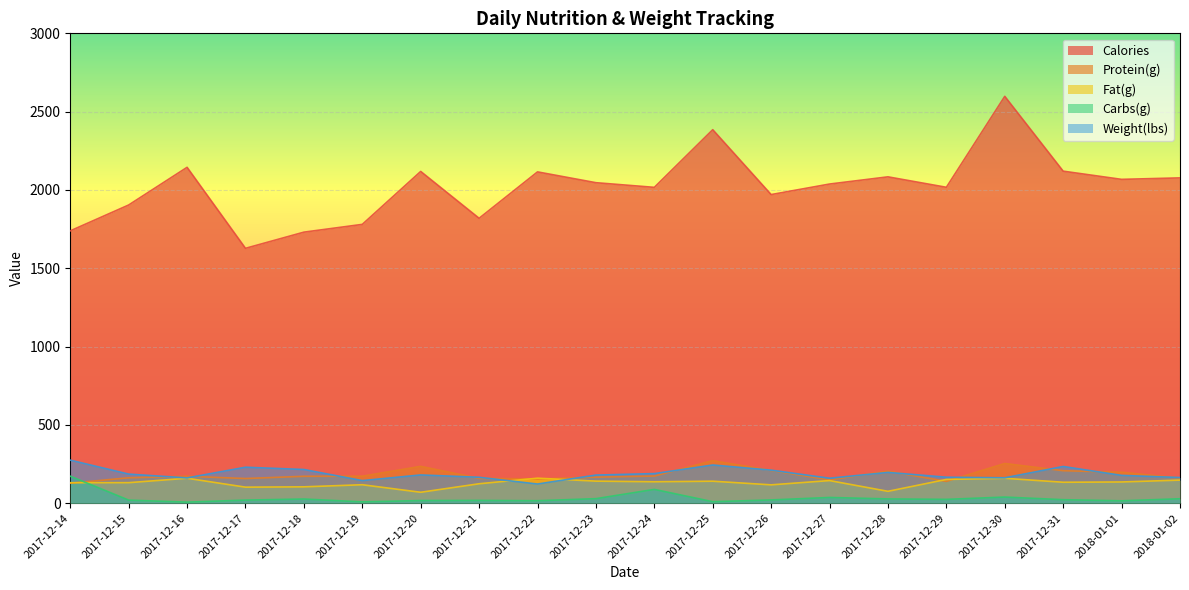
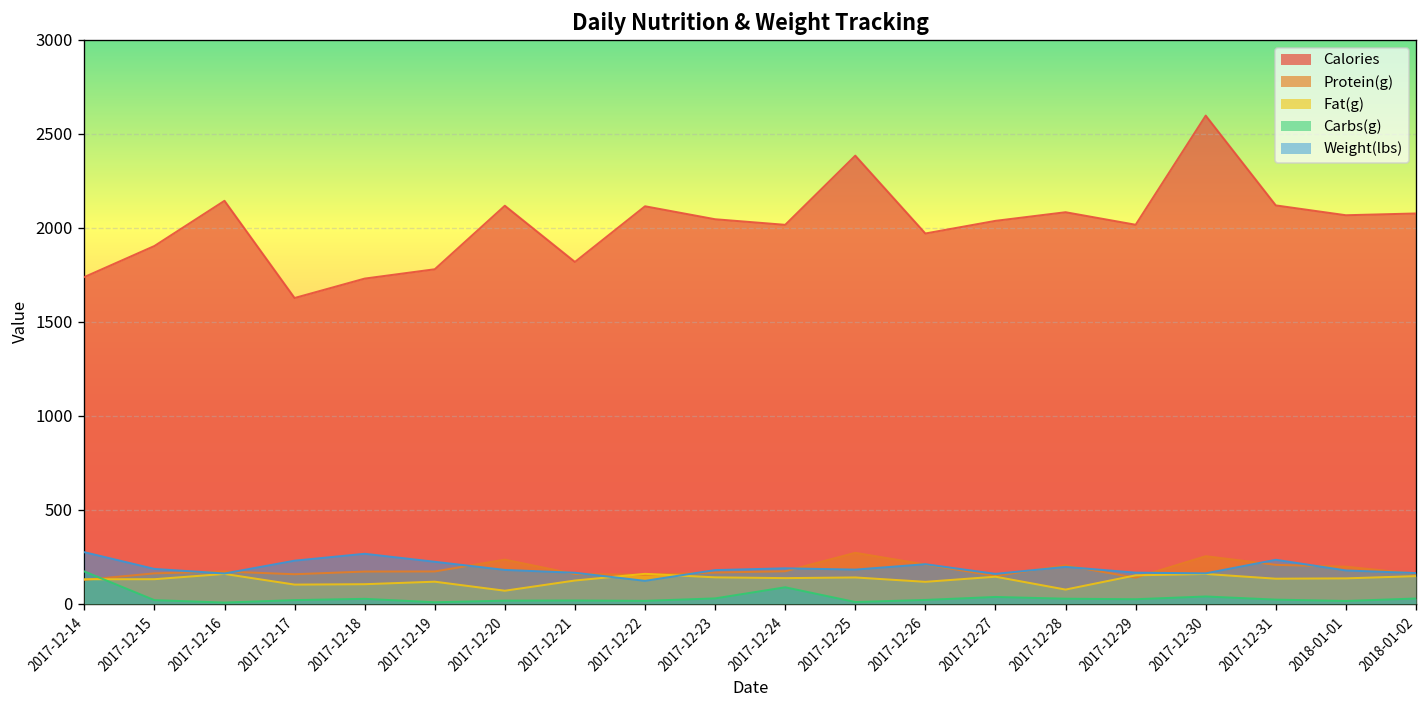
  {
    "Fat(g)": {
      "2017-12-15": 130,
      "2017-12-17": 100,
      "2017-12-18": 100,
      "2017-12-19": 120,
      "2017-12-20": 70,
      "2017-12-21": 120,
      "2017-12-23": 140,
      "2017-12-24": 140,
      "2017-12-25": 140,
      "2017-12-26": 120,
      "2017-12-28": 80,
      "2017-12-31": 130,
      "2018-01-01": 140
    },
    "Carbs(g)": {
      "2017-12-14": 170,
      "2017-12-15": 20,
      "2017-12-16": 10,
      "2017-12-17": 20,
      "2017-12-18": 30,
      "2017-12-19": 10,
      "2017-12-20": 20,
      "2017-12-21": 20,
      "2017-12-22": 20,
      "2017-12-23": 30,
      "2017-12-24": 90,
      "2017-12-25": 10,
      "2017-12-26": 20,
      "2017-12-27": 40,
      "2017-12-28": 30,
      "2017-12-29": 20,
      "2017-12-30": 40,
      "2017-12-31": 20,
      "2018-01-01": 20,
      "2018-01-02": 30
    },
    "Weight(lbs)": {
      "2017-12-14": 270,
      "2017-12-15": 190,
      "2017-12-17": 230,
-     "2017-12-18": 210,
-     "2017-12-19": 140,
+     "2017-12-18": 270,
+     "2017-12-19": 220,
      "2017-12-20": 180,
      "2017-12-22": 120,
-     "2017-12-25": 240,
+     "2017-12-25": 180,
      "2017-12-31": 230,
      "2018-01-01": 180
    }
  }
